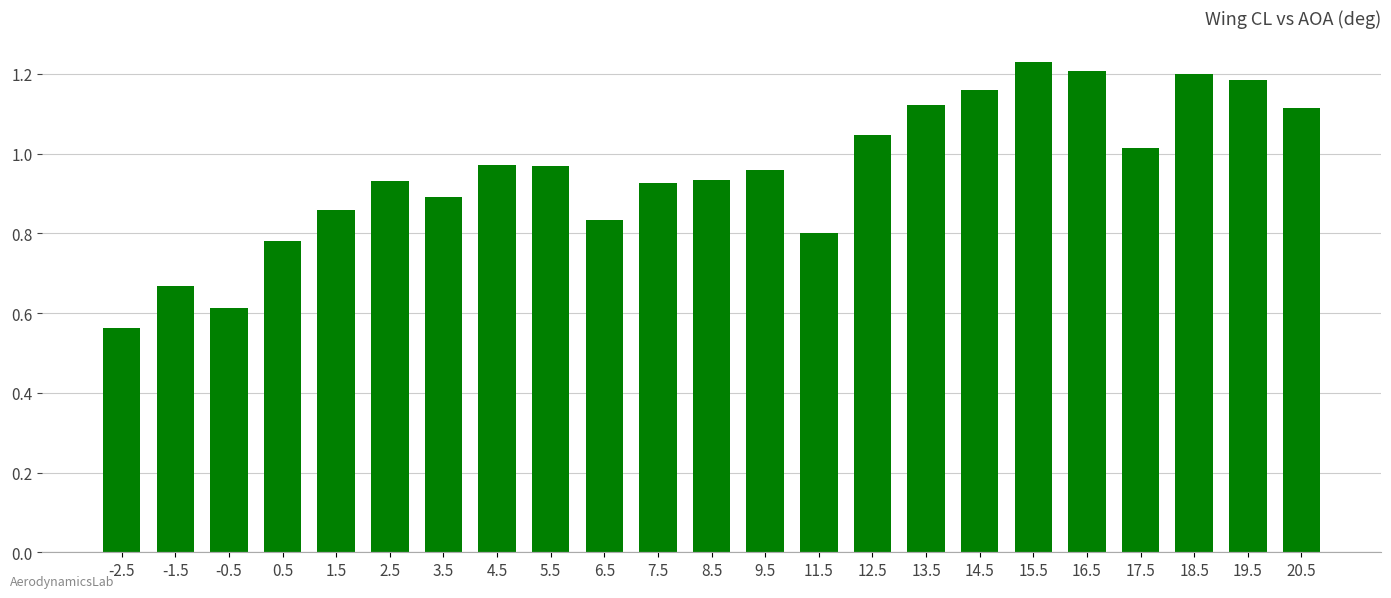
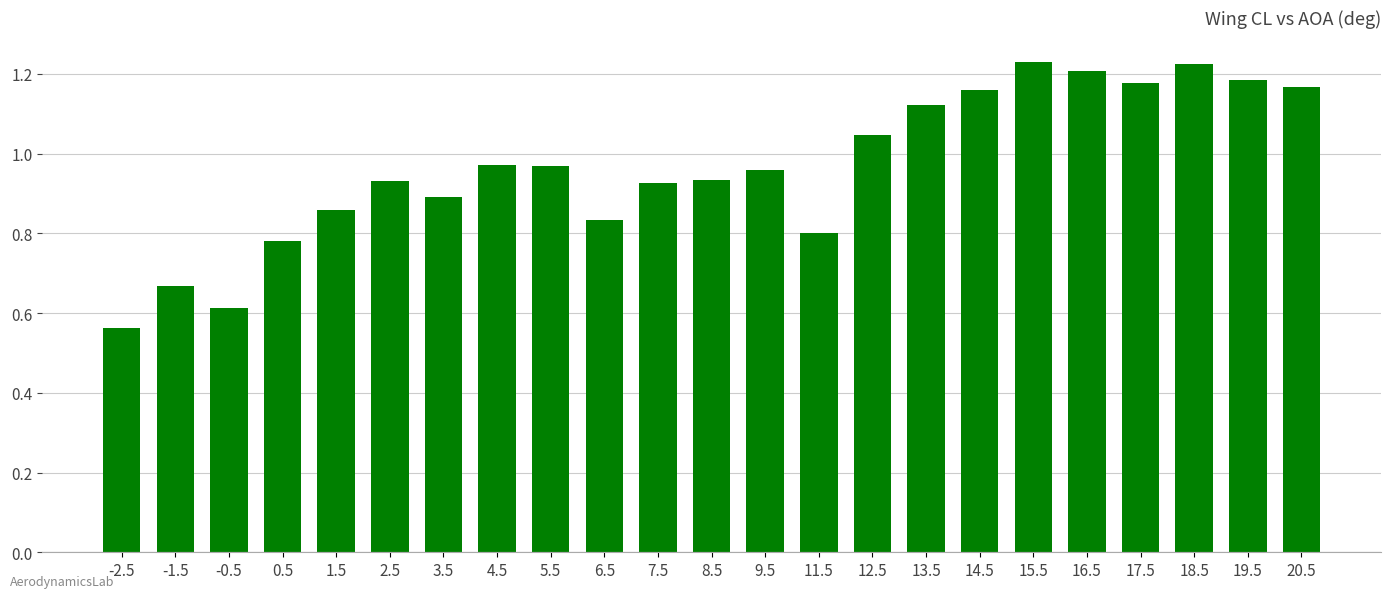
  {
    "-2.5": 0.56,
    "-1.5": 0.67,
    "-0.5": 0.61,
    "0.5": 0.78,
    "1.5": 0.86,
    "2.5": 0.93,
    "3.5": 0.89,
    "4.5": 0.97,
    "5.5": 0.97,
    "6.5": 0.83,
    "7.5": 0.93,
    "8.5": 0.93,
    "9.5": 0.96,
    "11.5": 0.80,
    "12.5": 1.05,
    "13.5": 1.12,
    "14.5": 1.16,
    "15.5": 1.23,
    "16.5": 1.21,
-   "17.5": 1.01,
-   "18.5": 1.20,
+   "17.5": 1.18,
+   "18.5": 1.23,
    "19.5": 1.19,
-   "20.5": 1.11
+   "20.5": 1.17
  }
